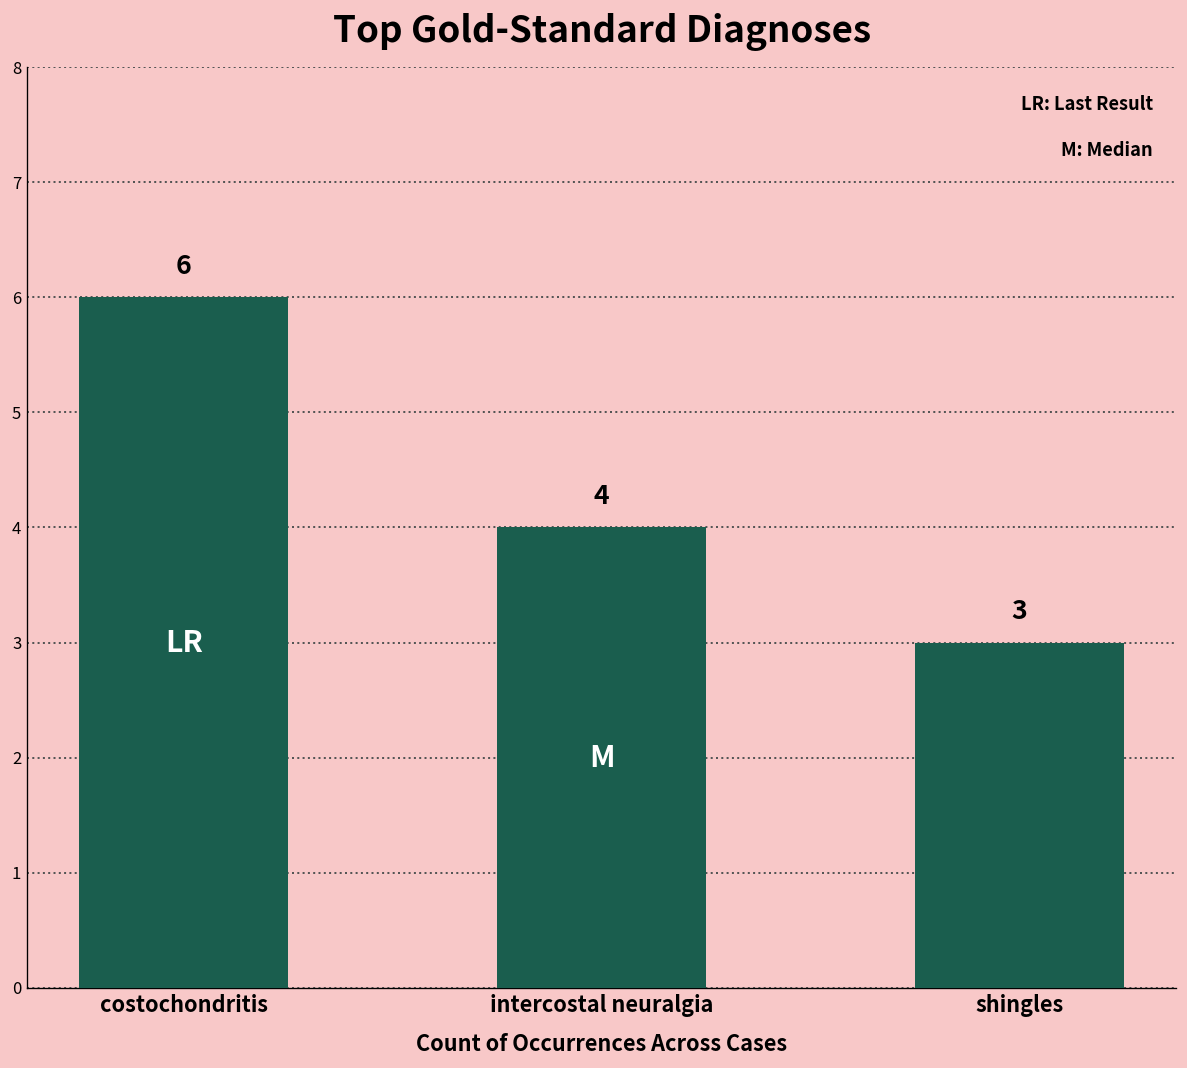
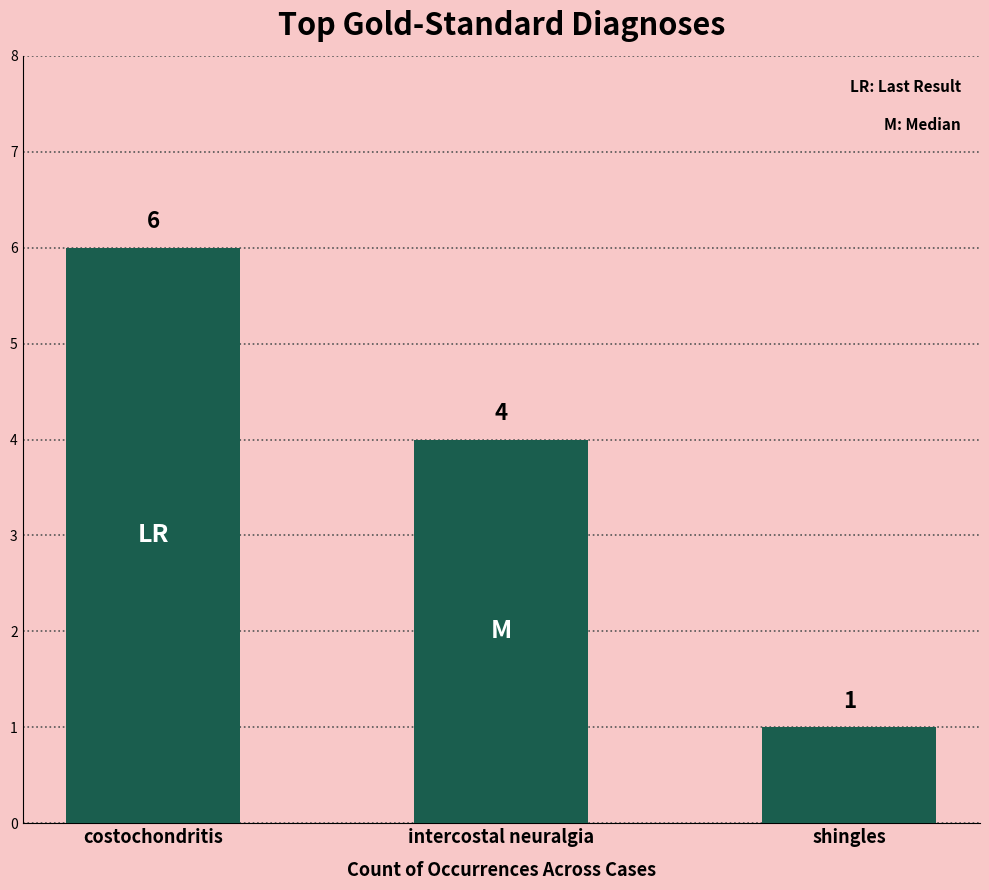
  {
    "costochondritis": 6,
    "intercostal neuralgia": 4,
-   "shingles": 3
+   "shingles": 1
  }
